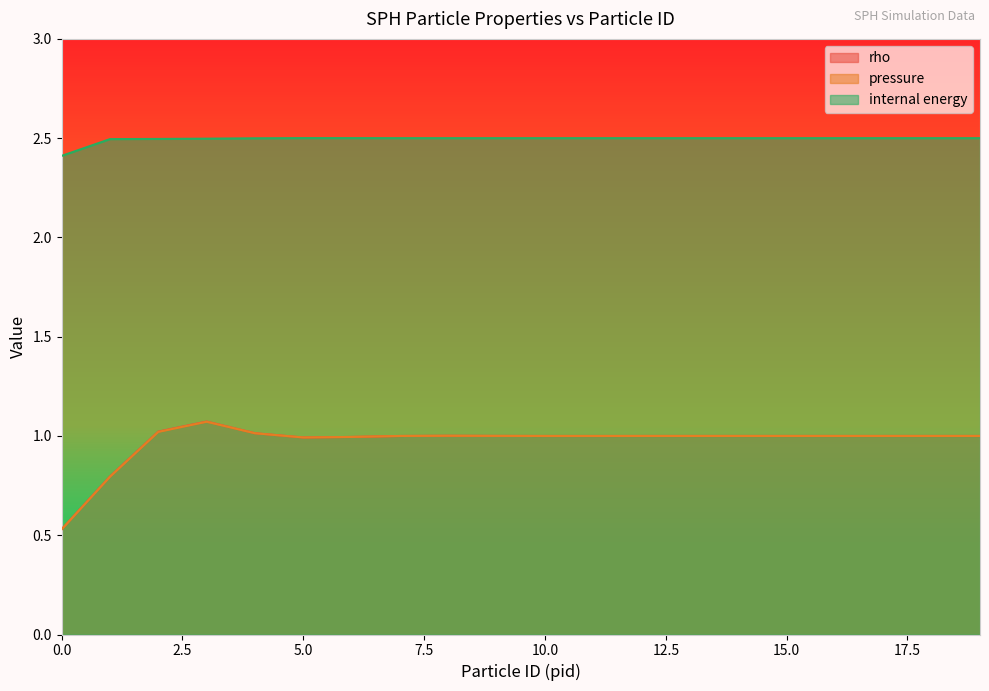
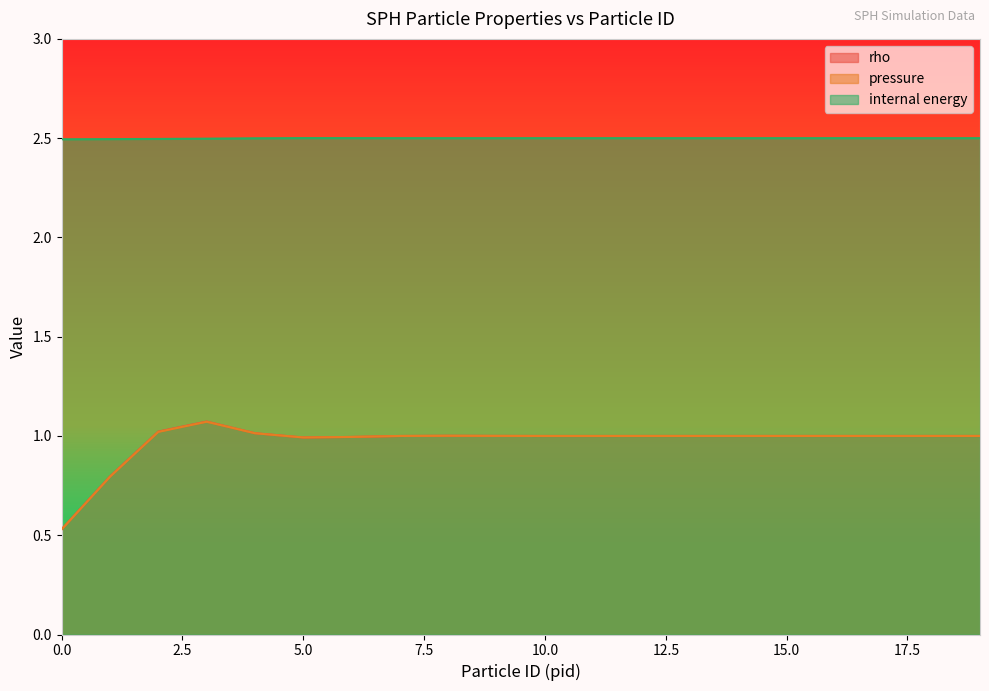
  {
    "internal energy": {
-     "0.0": 2.41,
+     "0.0": 2.49,
      "5.0": 2.50,
      "10.0": 2.50,
      "15.0": 2.50
    }
  }
